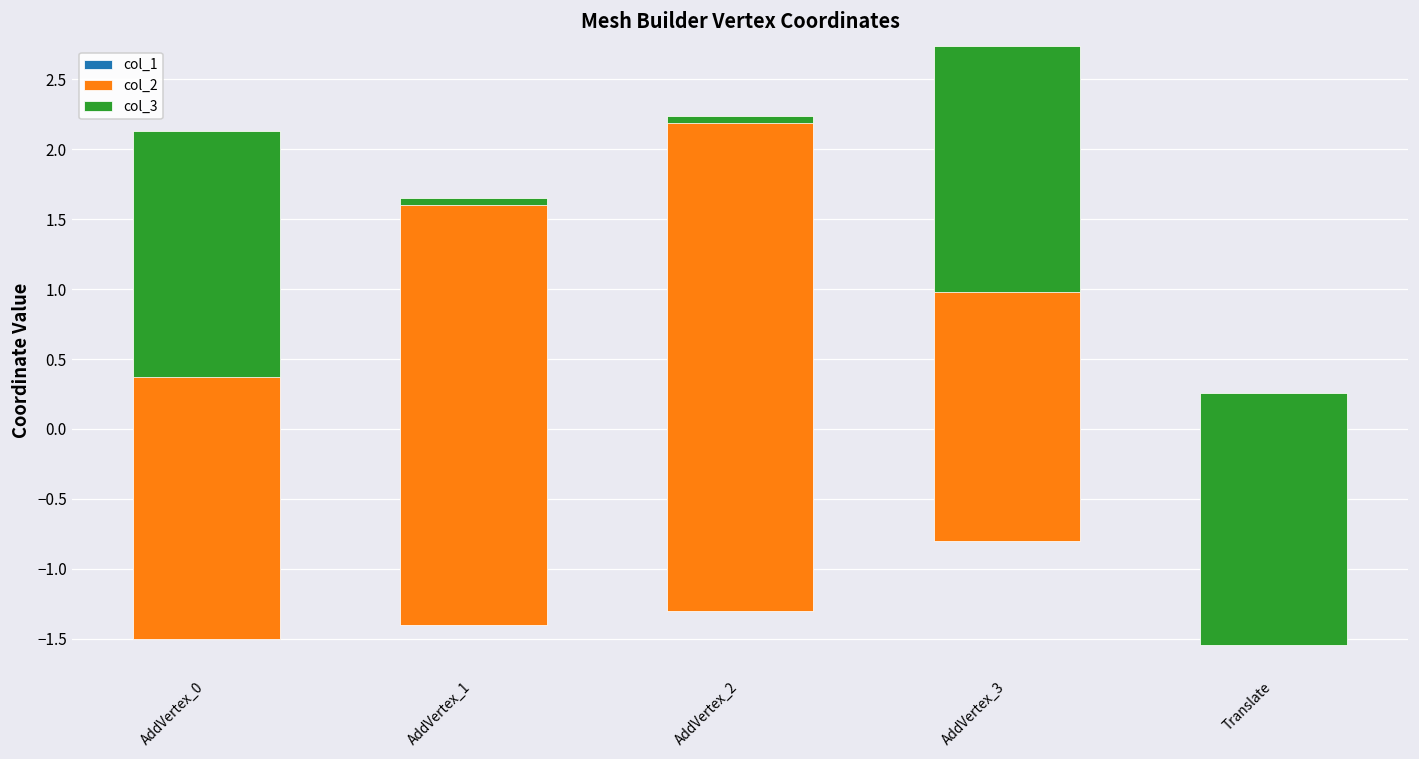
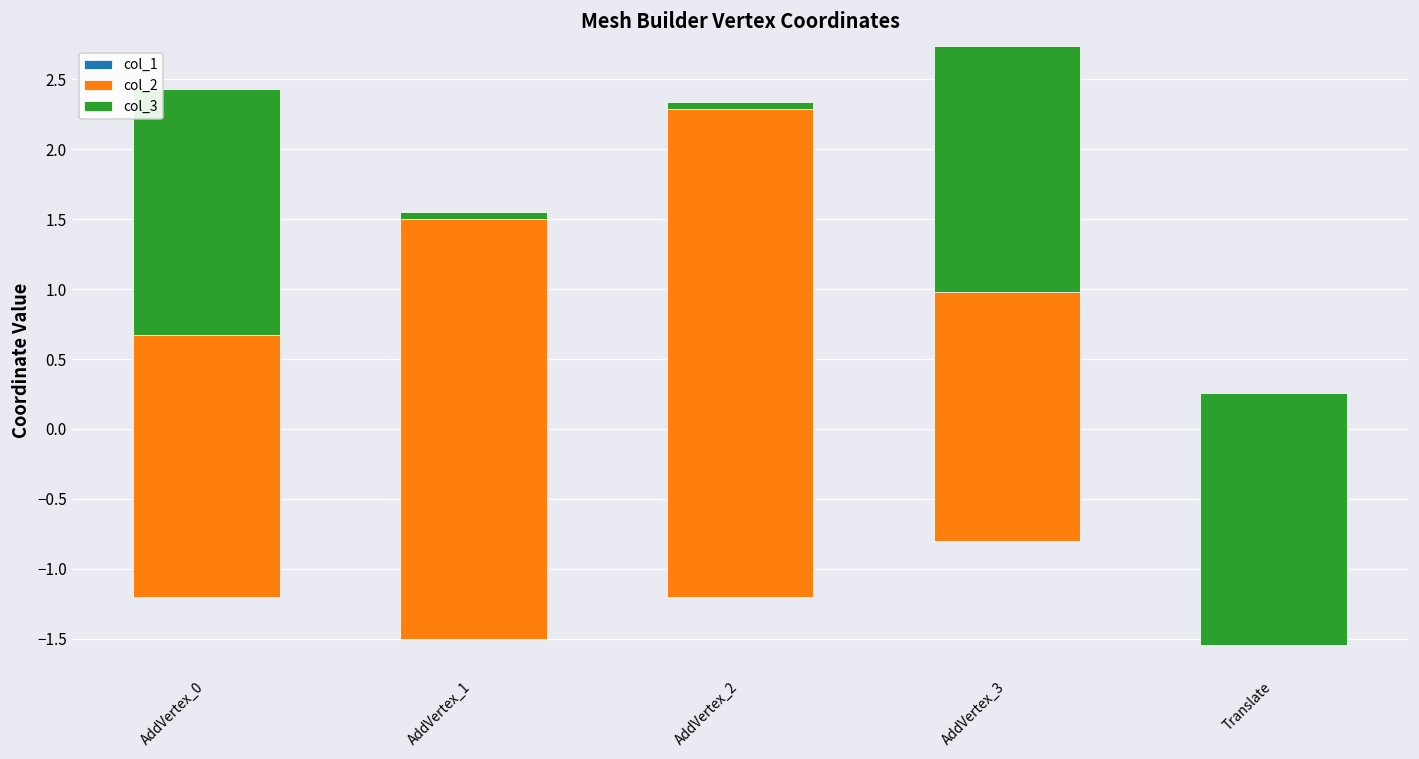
  {
    "col_1": {
-     "AddVertex_0": -1.5,
-     "AddVertex_1": -1.4,
-     "AddVertex_2": -1.3,
+     "AddVertex_0": -1.2,
+     "AddVertex_1": -1.5,
+     "AddVertex_2": -1.2,
      "AddVertex_3": -0.8
    },
    "col_2": {
      "AddVertex_0": 3.63,
      "AddVertex_1": 3.05,
      "AddVertex_2": 3.54,
      "AddVertex_3": 3.54,
      "Translate": 0.05
    },
    "col_3": {
      "Translate": -1.8
    }
  }
